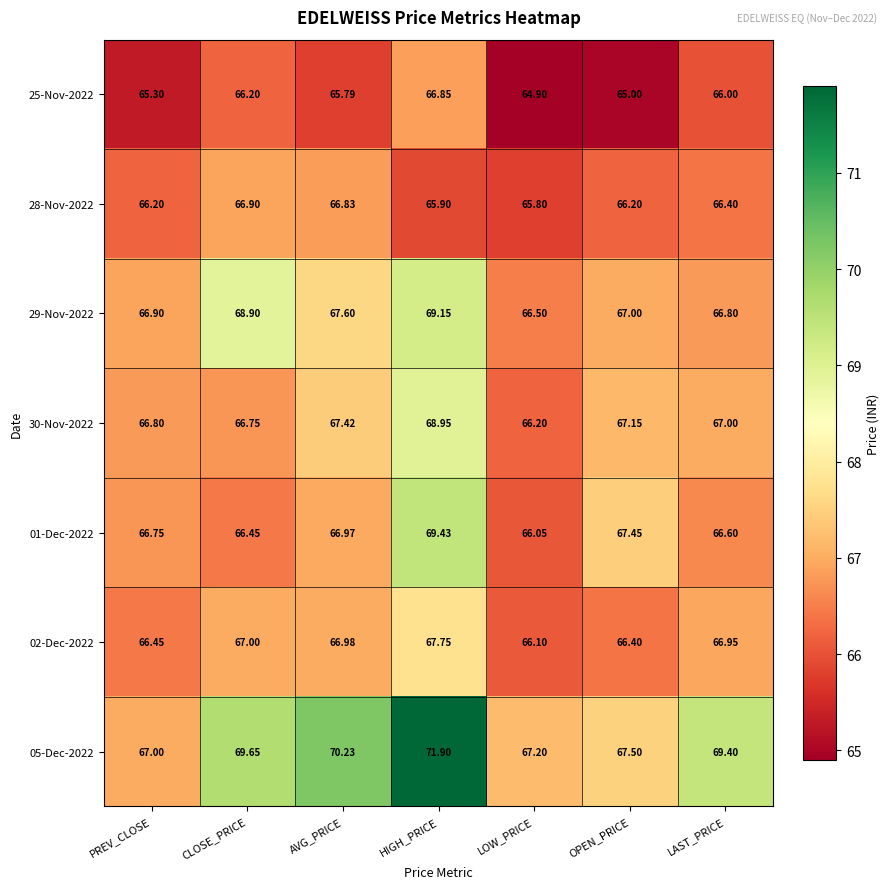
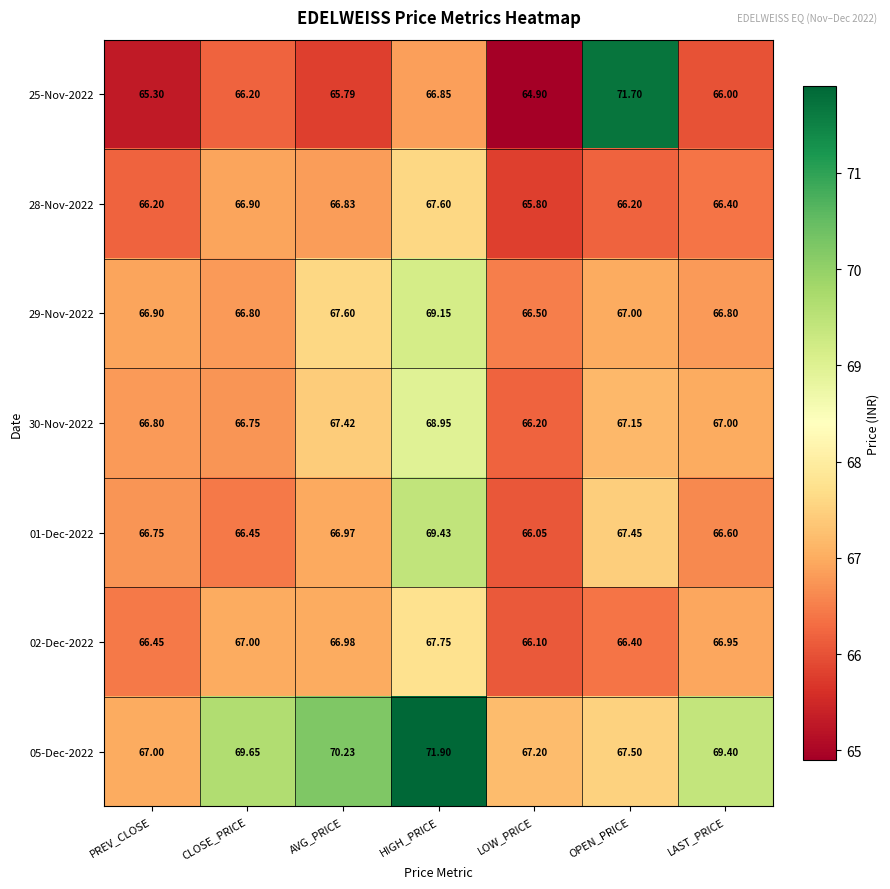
  {
    "25-Nov-2022": {
      "PREV_CLOSE": 65.30,
      "CLOSE_PRICE": 66.20,
      "AVG_PRICE": 65.79,
      "HIGH_PRICE": 66.85,
      "LOW_PRICE": 64.90,
-     "OPEN_PRICE": 65.00,
+     "OPEN_PRICE": 71.70,
      "LAST_PRICE": 66.00
    },
    "28-Nov-2022": {
      "PREV_CLOSE": 66.20,
      "CLOSE_PRICE": 66.90,
      "AVG_PRICE": 66.83,
-     "HIGH_PRICE": 65.90,
+     "HIGH_PRICE": 67.60,
      "LOW_PRICE": 65.80,
      "OPEN_PRICE": 66.20,
      "LAST_PRICE": 66.40
    },
    "29-Nov-2022": {
      "PREV_CLOSE": 66.90,
-     "CLOSE_PRICE": 68.90,
+     "CLOSE_PRICE": 66.80,
      "AVG_PRICE": 67.60,
      "HIGH_PRICE": 69.15,
      "LOW_PRICE": 66.50,
      "OPEN_PRICE": 67.00,
      "LAST_PRICE": 66.80
    },
    "30-Nov-2022": {
      "PREV_CLOSE": 66.80,
      "CLOSE_PRICE": 66.75,
      "AVG_PRICE": 67.42,
      "HIGH_PRICE": 68.95,
      "LOW_PRICE": 66.20,
      "OPEN_PRICE": 67.15,
      "LAST_PRICE": 67.00
    },
    "01-Dec-2022": {
      "PREV_CLOSE": 66.75,
      "CLOSE_PRICE": 66.45,
      "AVG_PRICE": 66.97,
      "HIGH_PRICE": 69.43,
      "LOW_PRICE": 66.05,
      "OPEN_PRICE": 67.45,
      "LAST_PRICE": 66.60
    },
    "02-Dec-2022": {
      "PREV_CLOSE": 66.45,
      "CLOSE_PRICE": 67.00,
      "AVG_PRICE": 66.98,
      "HIGH_PRICE": 67.75,
      "LOW_PRICE": 66.10,
      "OPEN_PRICE": 66.40,
      "LAST_PRICE": 66.95
    },
    "05-Dec-2022": {
      "PREV_CLOSE": 67.00,
      "CLOSE_PRICE": 69.65,
      "AVG_PRICE": 70.23,
      "HIGH_PRICE": 71.90,
      "LOW_PRICE": 67.20,
      "OPEN_PRICE": 67.50,
      "LAST_PRICE": 69.40
    }
  }
